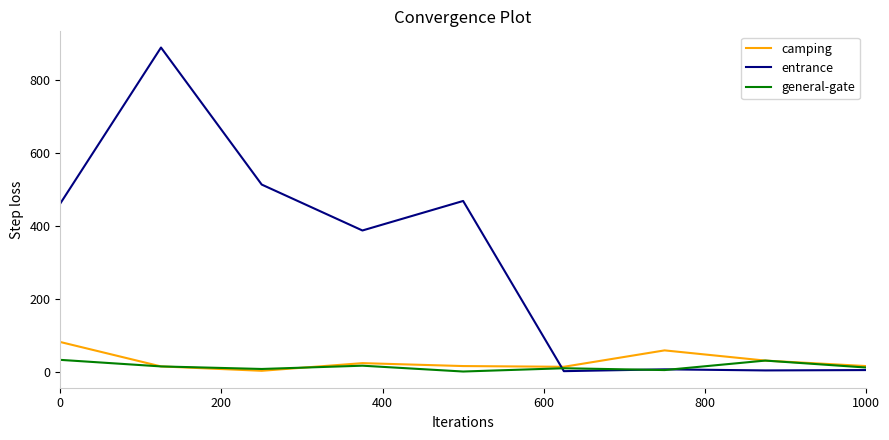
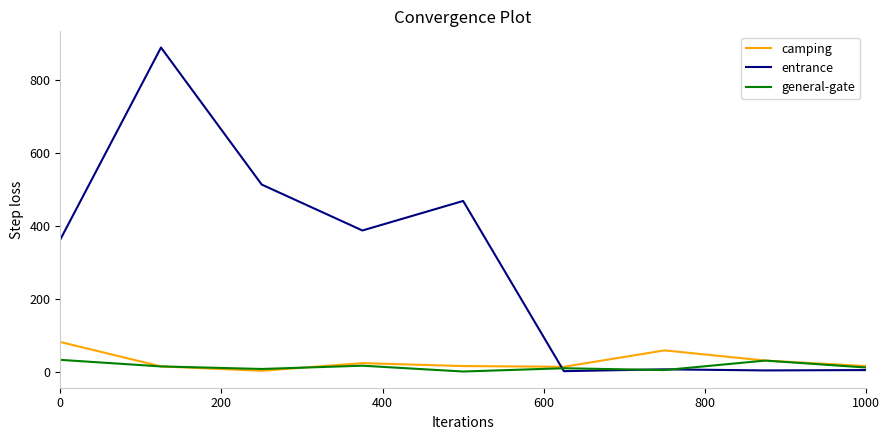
  {
    "camping": {
      "0": 80
    },
    "entrance": {
-     "0": 460,
+     "0": 360,
      "1000": 10
    },
    "general-gate": {
      "0": 30
    }
  }
